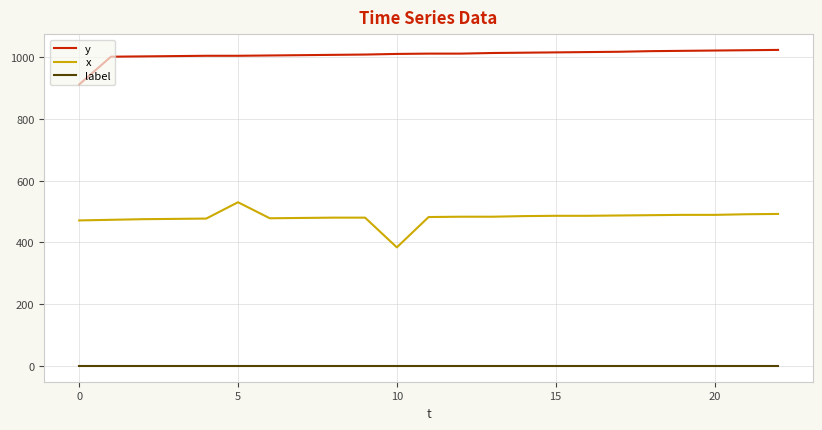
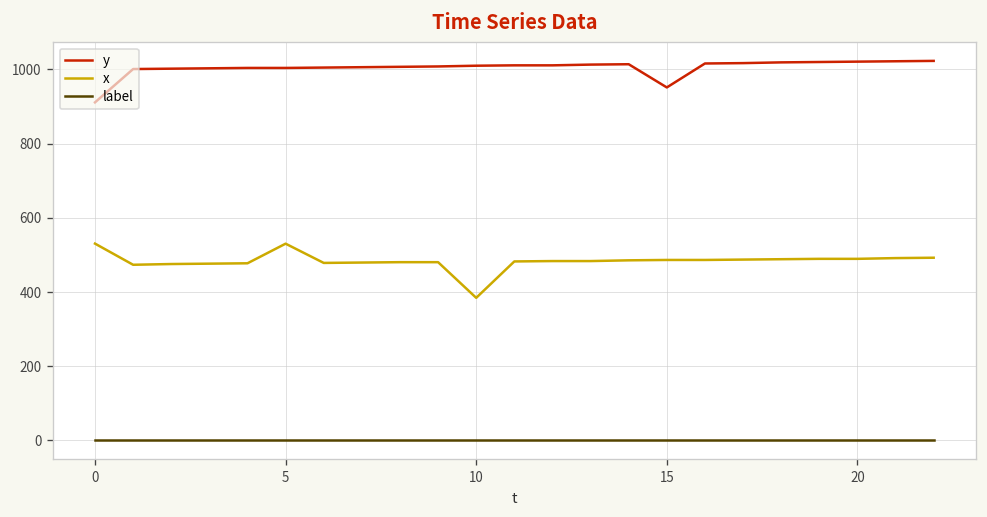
  {
    "y": {
      "5": 1000,
      "10": 1010,
-     "15": 1020,
+     "15": 950,
      "20": 1020
    },
    "x": {
-     "0": 470,
+     "0": 530,
      "5": 530,
      "10": 380,
      "15": 490,
      "20": 490
    },
    "label": {
      "0": 0,
      "5": 0,
      "10": 0,
      "15": 0,
      "20": 0
    }
  }
